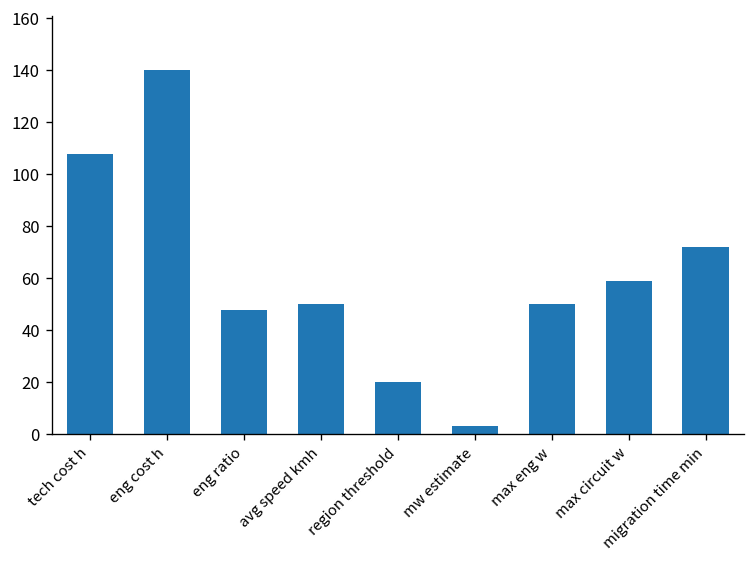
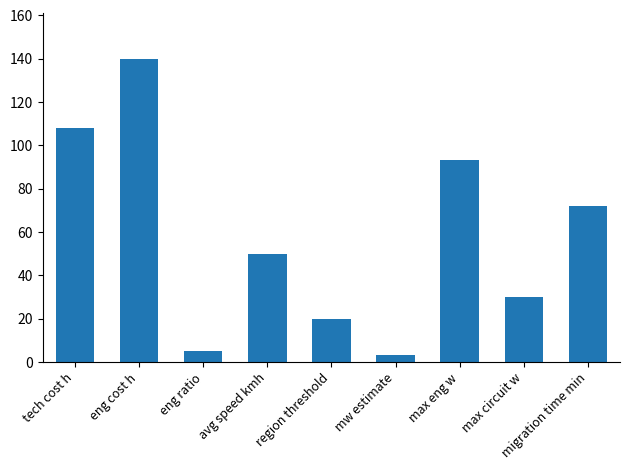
  {
    "tech cost h": 108,
    "eng cost h": 140,
-   "eng ratio": 48,
+   "eng ratio": 5,
    "avg speed kmh": 50,
    "region threshold": 20,
    "mw estimate": 3,
-   "max eng w": 50,
-   "max circuit w": 59,
+   "max eng w": 93,
+   "max circuit w": 30,
    "migration time min": 72
  }
